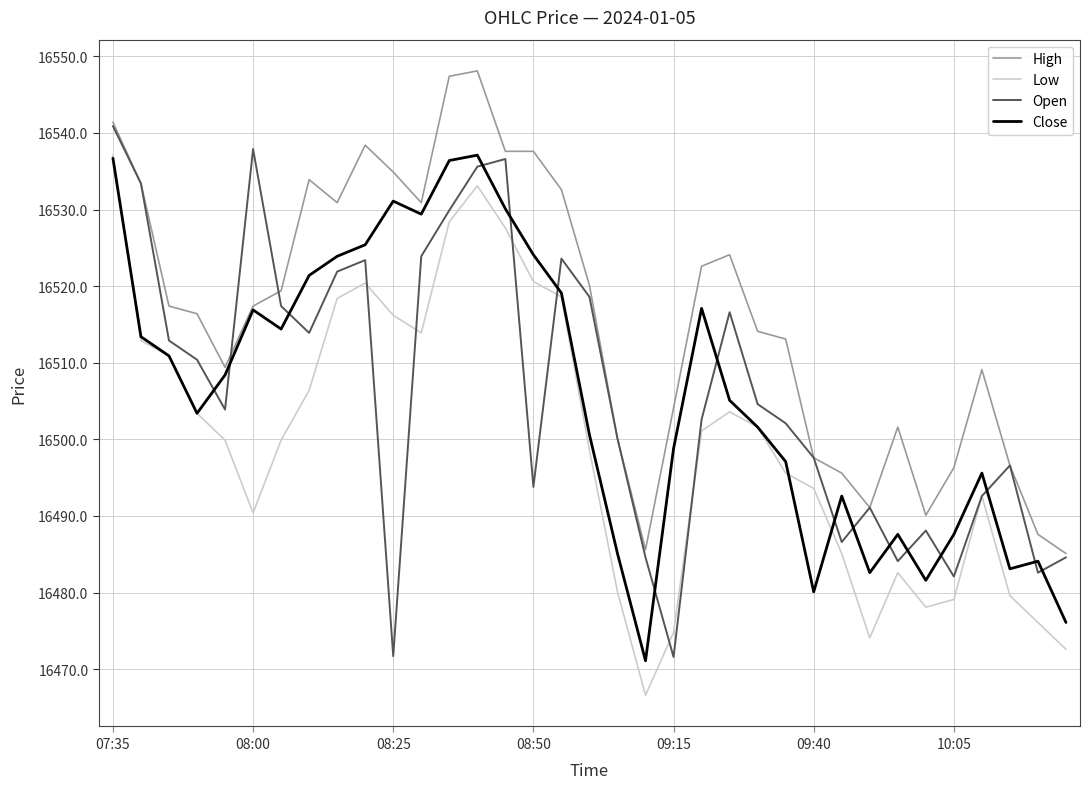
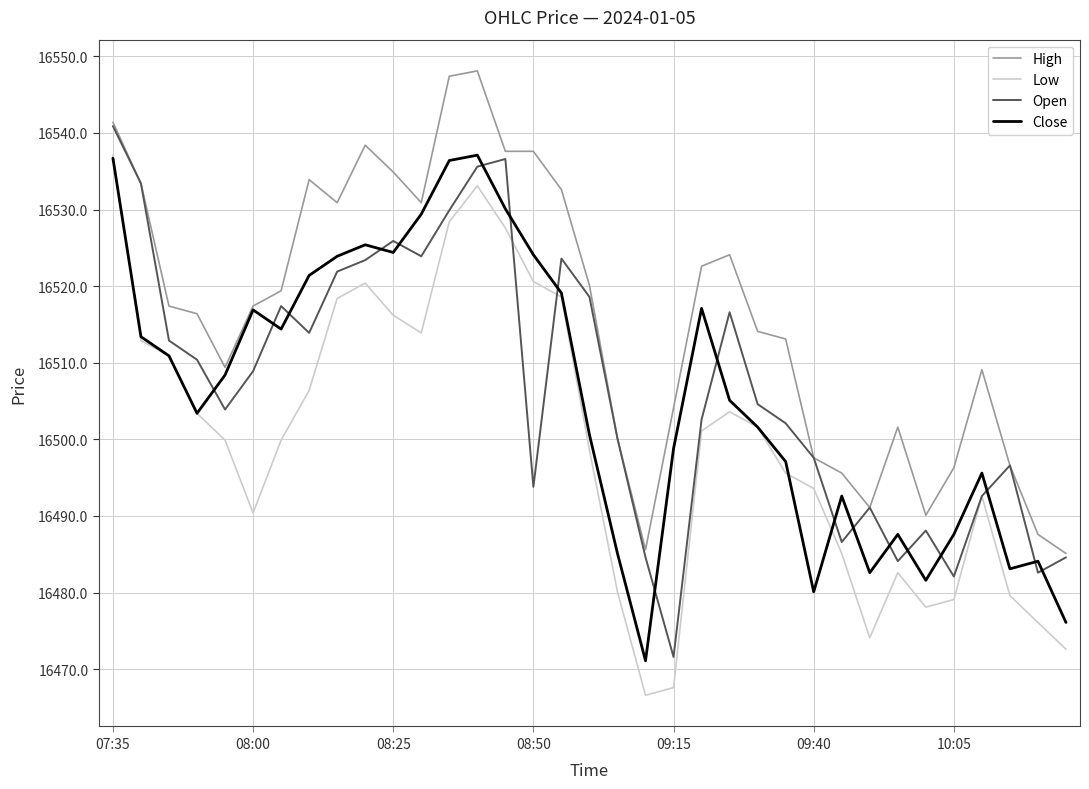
  {
    "High": {
      "07:35": 16541,
      "08:00": 16517,
      "08:25": 16535,
      "08:50": 16538,
      "09:15": 16504,
      "10:05": 16496
    },
    "Low": {
      "07:35": 16537,
      "08:00": 16490,
      "08:25": 16516,
      "08:50": 16521,
-     "09:15": 16475,
+     "09:15": 16468,
      "09:40": 16494,
      "10:05": 16479
    },
    "Open": {
      "07:35": 16541,
-     "08:00": 16538,
-     "08:25": 16472,
+     "08:00": 16509,
+     "08:25": 16526,
      "08:50": 16494,
      "09:15": 16472,
      "10:05": 16482
    },
    "Close": {
      "07:35": 16537,
      "08:00": 16517,
-     "08:25": 16531,
+     "08:25": 16524,
      "08:50": 16524,
      "09:15": 16499,
      "09:40": 16480,
      "10:05": 16488
    }
  }
